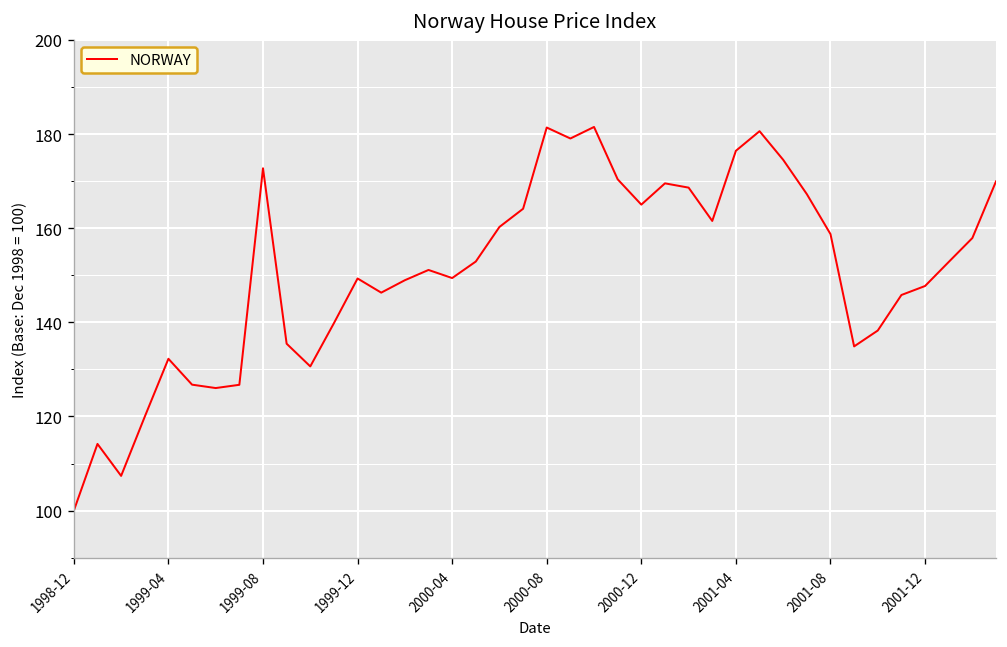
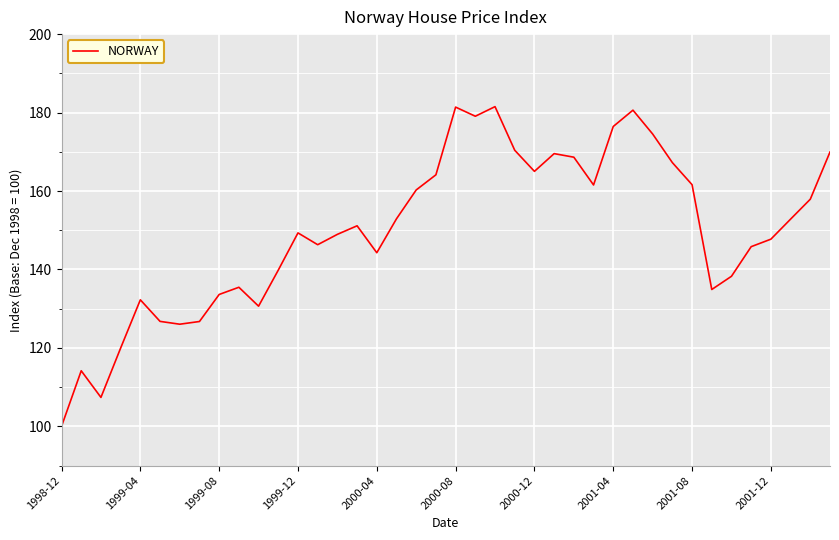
  {
    "1998-12": 100,
    "1999-04": 132,
-   "1999-08": 173,
+   "1999-08": 134,
    "1999-12": 149,
-   "2000-04": 149,
+   "2000-04": 144,
    "2000-08": 181,
    "2000-12": 165,
    "2001-04": 176,
-   "2001-08": 159,
+   "2001-08": 162,
    "2001-12": 148
  }
